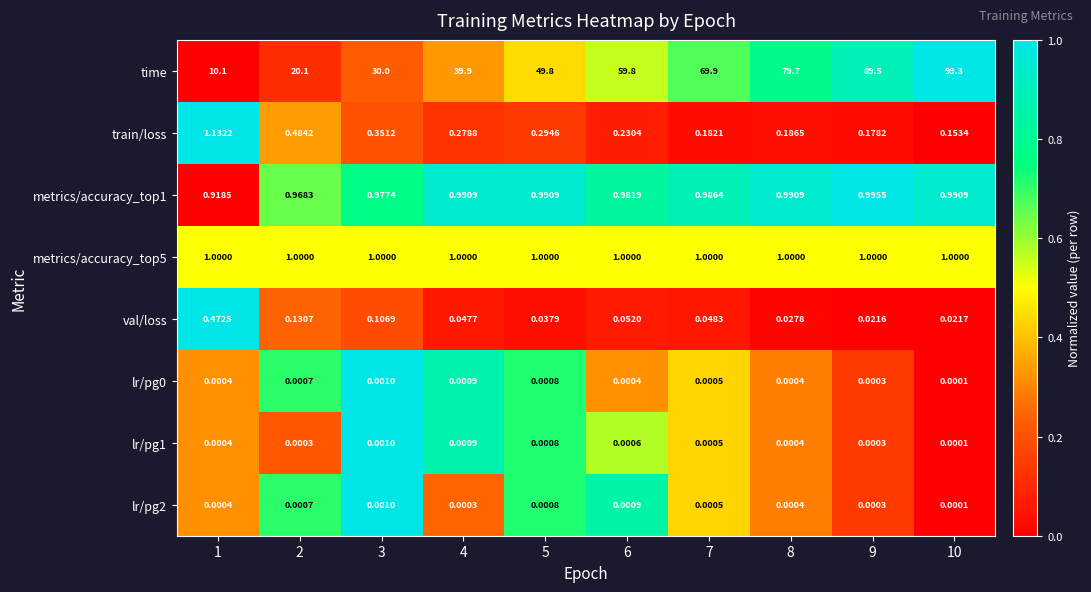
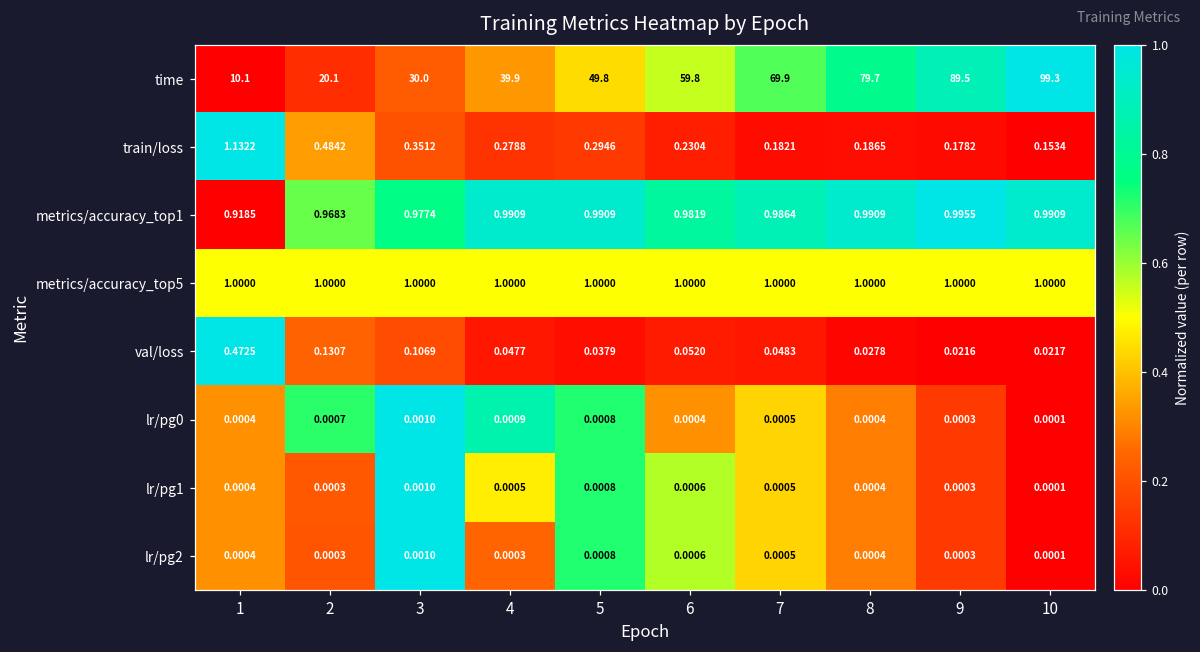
  {
    "time": {
      "1": 10.1,
      "2": 20.1,
      "3": 30.0,
      "4": 39.9,
      "5": 49.8,
      "6": 59.8,
      "7": 69.9,
      "8": 79.7,
      "9": 89.5,
      "10": 99.3
    },
    "train/loss": {
      "1": 1.1322,
      "2": 0.4842,
      "3": 0.3512,
      "4": 0.2788,
      "5": 0.2946,
      "6": 0.2304,
      "7": 0.1821,
      "8": 0.1865,
      "9": 0.1782,
      "10": 0.1534
    },
    "metrics/accuracy_top1": {
      "1": 0.9185,
      "2": 0.9683,
      "3": 0.9774,
      "4": 0.9909,
      "5": 0.9909,
      "6": 0.9819,
      "7": 0.9864,
      "8": 0.9909,
      "9": 0.9955,
      "10": 0.9909
    },
    "metrics/accuracy_top5": {
      "1": 1.0000,
      "2": 1.0000,
      "3": 1.0000,
      "4": 1.0000,
      "5": 1.0000,
      "6": 1.0000,
      "7": 1.0000,
      "8": 1.0000,
      "9": 1.0000,
      "10": 1.0000
    },
    "val/loss": {
      "1": 0.4725,
      "2": 0.1307,
      "3": 0.1069,
      "4": 0.0477,
      "5": 0.0379,
      "6": 0.0520,
      "7": 0.0483,
      "8": 0.0278,
      "9": 0.0216,
      "10": 0.0217
    },
    "lr/pg0": {
      "1": 0.0004,
      "2": 0.0007,
      "3": 0.0010,
      "4": 0.0009,
      "5": 0.0008,
      "6": 0.0004,
      "7": 0.0005,
      "8": 0.0004,
      "9": 0.0003,
      "10": 0.0001
    },
    "lr/pg1": {
      "1": 0.0004,
      "2": 0.0003,
      "3": 0.0010,
-     "4": 0.0009,
+     "4": 0.0005,
      "5": 0.0008,
      "6": 0.0006,
      "7": 0.0005,
      "8": 0.0004,
      "9": 0.0003,
      "10": 0.0001
    },
    "lr/pg2": {
      "1": 0.0004,
-     "2": 0.0007,
+     "2": 0.0003,
      "3": 0.0010,
      "4": 0.0003,
      "5": 0.0008,
-     "6": 0.0009,
+     "6": 0.0006,
      "7": 0.0005,
      "8": 0.0004,
      "9": 0.0003,
      "10": 0.0001
    }
  }
